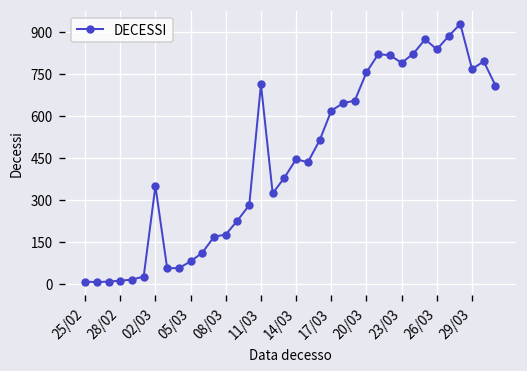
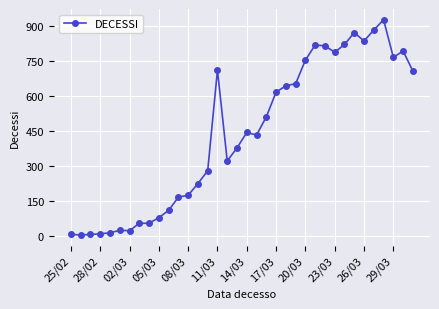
  {
    "25/02": 10,
    "28/02": 10,
-   "02/03": 350,
+   "02/03": 20,
    "05/03": 80,
    "08/03": 180,
    "11/03": 710,
    "14/03": 450,
    "17/03": 620,
    "20/03": 760,
    "23/03": 790,
    "26/03": 840,
    "29/03": 770
  }
